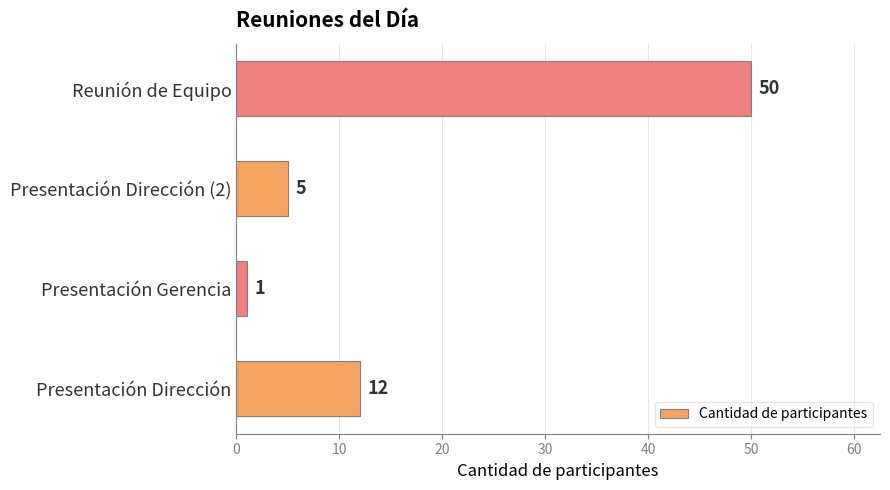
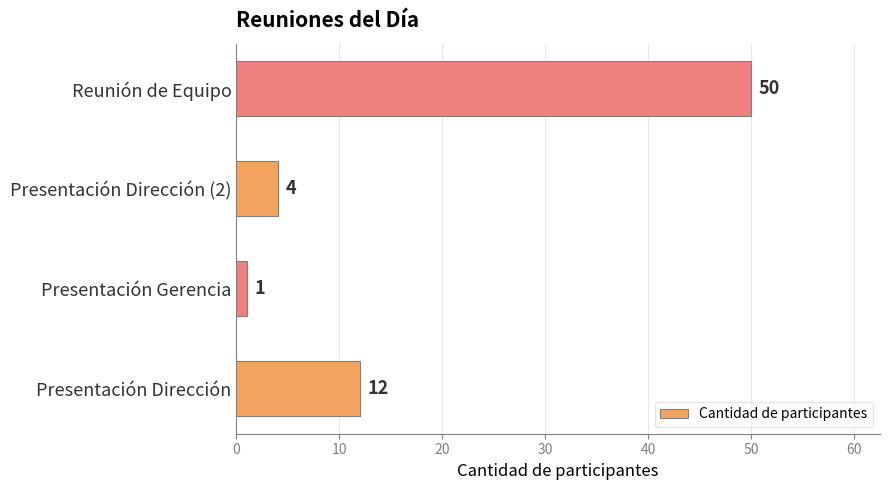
  {
    "Reunión de Equipo": 50,
-   "Presentación Dirección (2)": 5,
+   "Presentación Dirección (2)": 4,
    "Presentación Gerencia": 1,
    "Presentación Dirección": 12
  }
